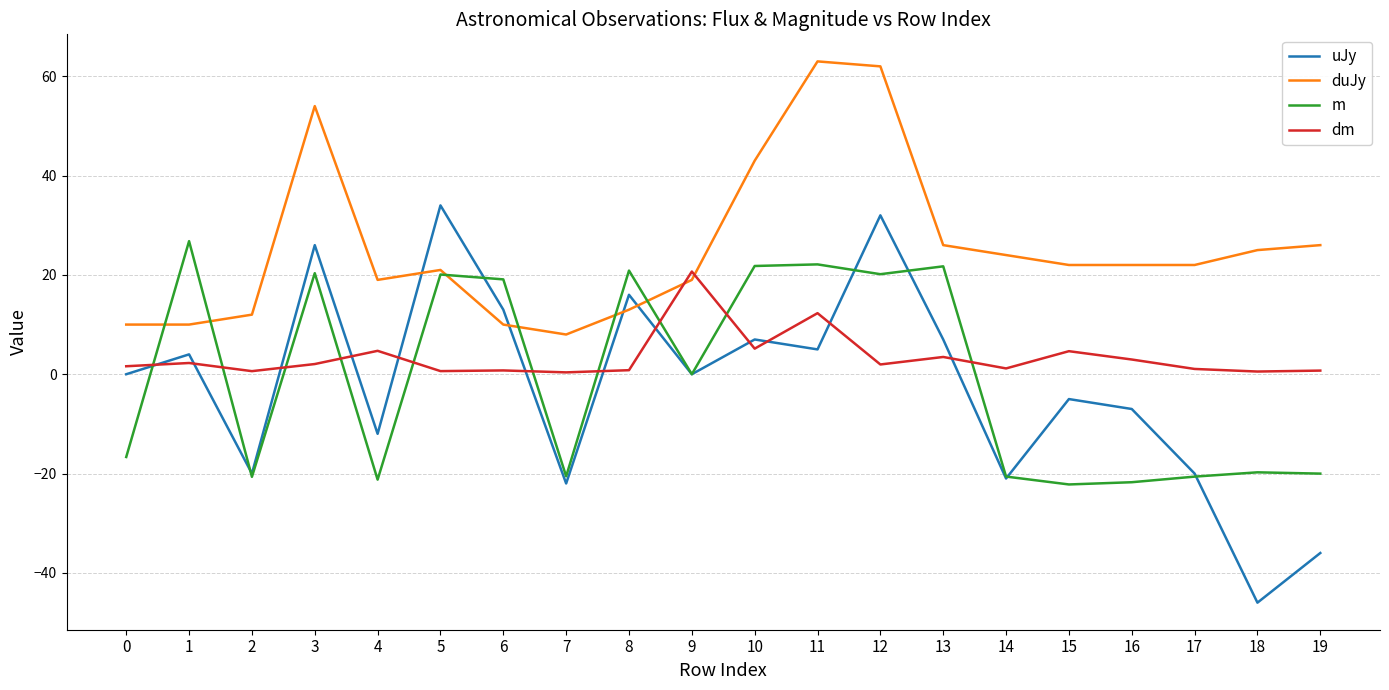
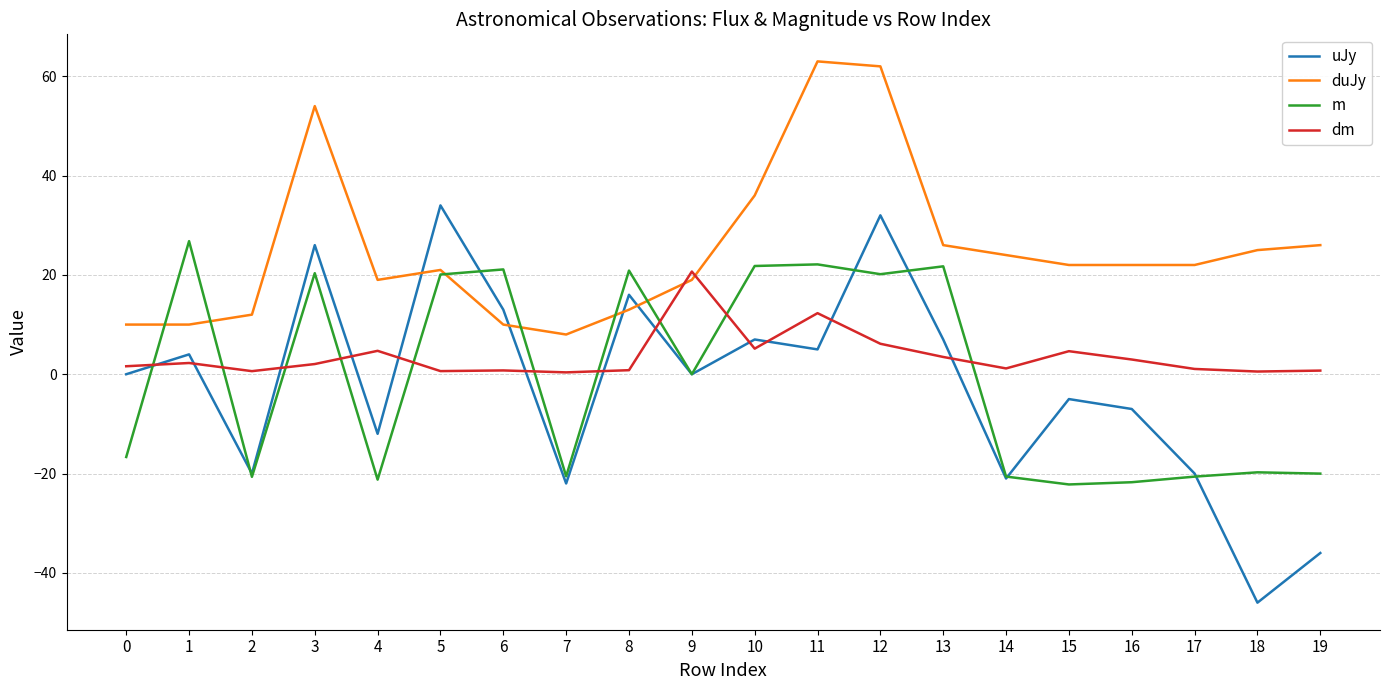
  {
    "uJy": {
      "0": 0,
      "1": 4,
      "2": -20,
      "3": 26,
      "4": -12,
      "5": 34,
      "6": 13,
      "7": -22,
      "8": 16,
      "10": 7,
      "11": 5,
      "12": 32,
      "13": 7,
      "15": -5,
      "16": -7,
      "17": -20,
      "18": -46,
      "19": -36
    },
    "duJy": {
      "0": 10,
      "1": 10,
      "2": 12,
      "3": 54,
      "4": 19,
      "5": 21,
      "6": 10,
      "7": 8,
      "8": 13,
      "9": 19,
-     "10": 43,
+     "10": 36,
      "11": 63,
      "12": 62,
      "13": 26,
      "14": 24,
      "15": 22,
      "16": 22,
      "17": 22,
      "18": 25,
      "19": 26
    },
    "m": {
      "0": -17,
      "1": 27,
      "2": -21,
      "3": 20,
      "4": -21,
      "5": 20,
-     "6": 19,
+     "6": 21,
      "7": -21,
      "8": 21,
      "10": 22,
      "11": 22,
      "12": 20,
      "13": 22,
      "15": -22,
      "16": -22,
      "17": -21,
      "18": -20,
      "19": -20
    },
    "dm": {
      "0": 2,
      "1": 2,
      "2": 1,
      "3": 2,
      "4": 5,
      "5": 1,
      "6": 1,
      "7": 0,
      "8": 1,
      "9": 21,
      "10": 5,
      "11": 12,
-     "12": 2,
+     "12": 6,
      "13": 3,
      "14": 1,
      "15": 5,
      "16": 3,
      "17": 1,
      "18": 1,
      "19": 1
    }
  }
